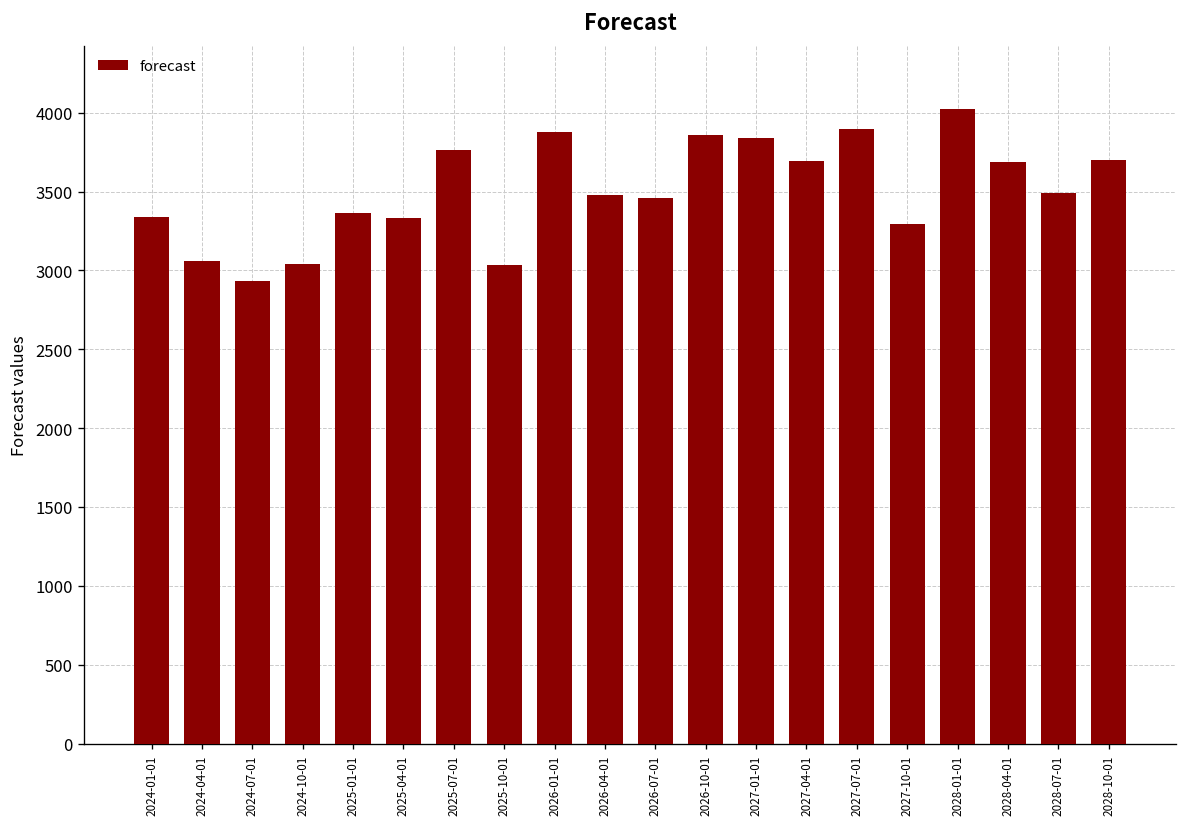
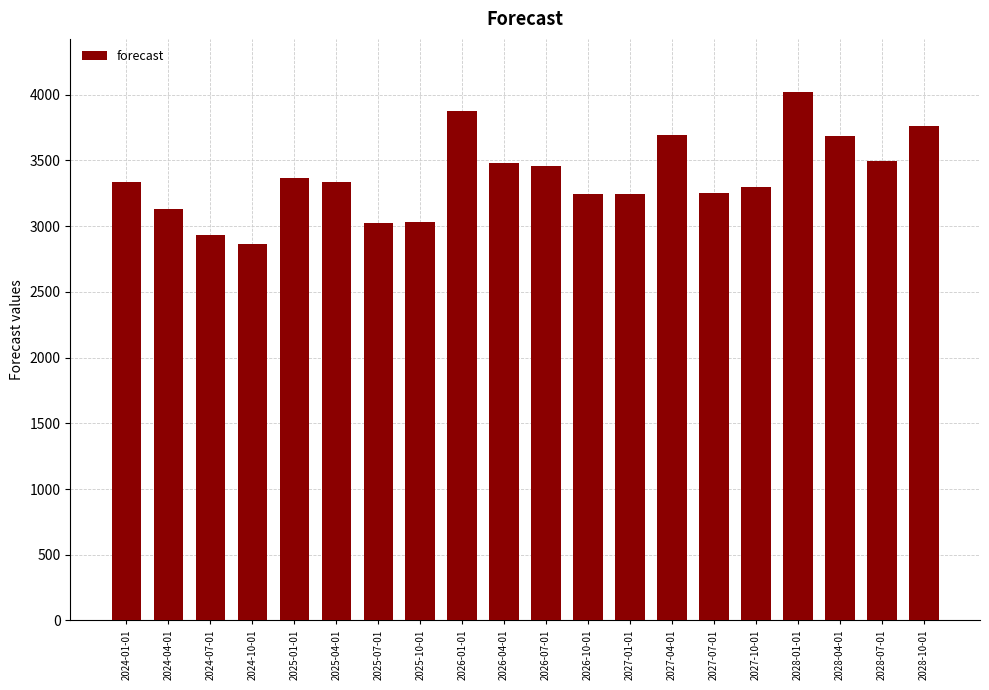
  {
    "2024-01-01": 3340,
-   "2024-04-01": 3060,
+   "2024-04-01": 3130,
    "2024-07-01": 2930,
-   "2024-10-01": 3040,
+   "2024-10-01": 2860,
    "2025-01-01": 3360,
    "2025-04-01": 3330,
-   "2025-07-01": 3760,
+   "2025-07-01": 3030,
    "2025-10-01": 3030,
    "2026-01-01": 3880,
    "2026-04-01": 3480,
    "2026-07-01": 3460,
-   "2026-10-01": 3860,
-   "2027-01-01": 3840,
+   "2026-10-01": 3240,
+   "2027-01-01": 3240,
    "2027-04-01": 3690,
-   "2027-07-01": 3890,
+   "2027-07-01": 3250,
    "2027-10-01": 3290,
    "2028-01-01": 4020,
    "2028-04-01": 3690,
    "2028-07-01": 3490,
-   "2028-10-01": 3700
+   "2028-10-01": 3760
  }
